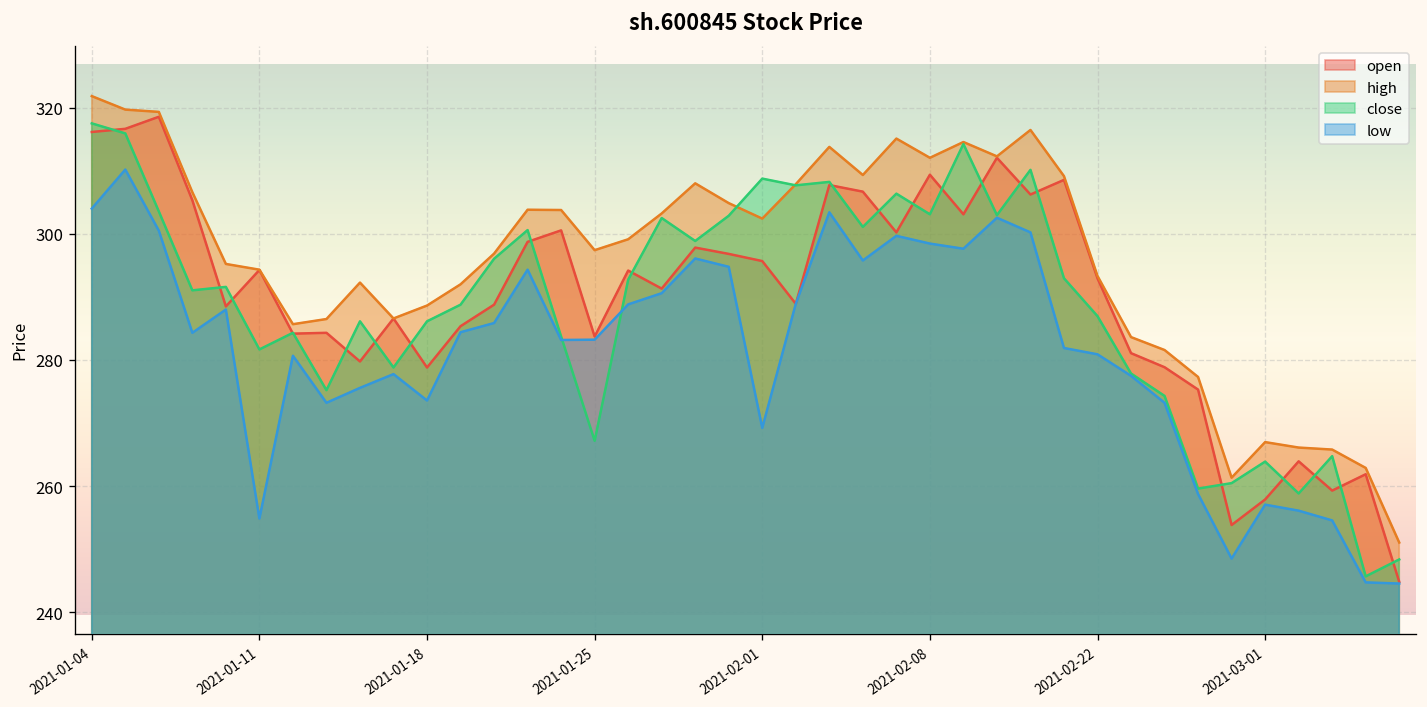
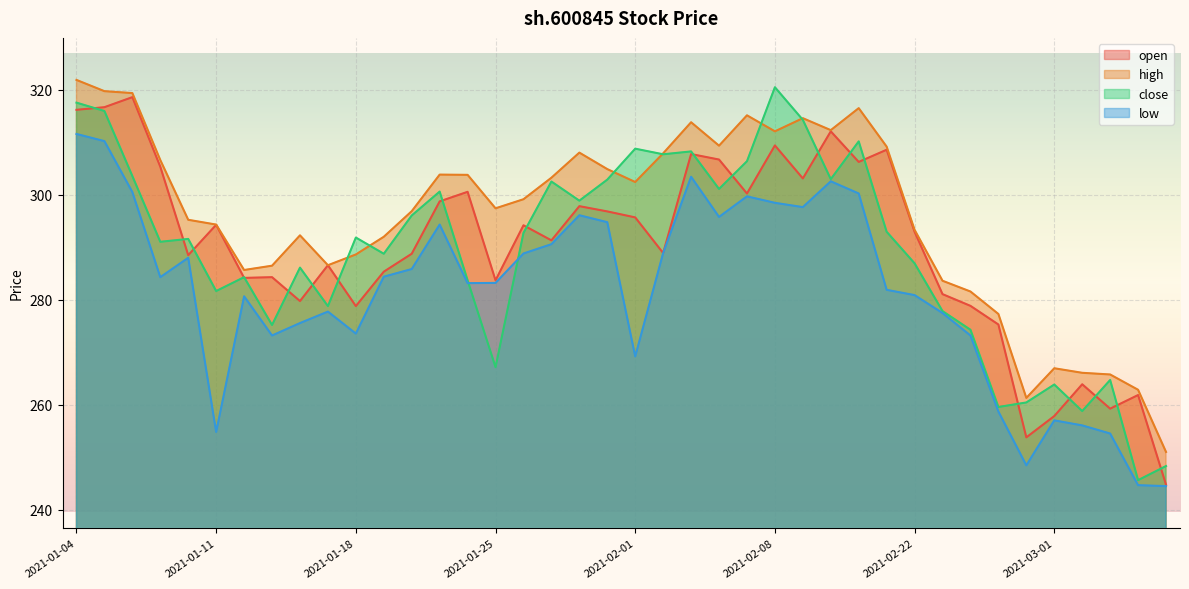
  {
    "close": {
      "2021-01-04": 317,
      "2021-01-11": 282,
-     "2021-01-18": 286,
+     "2021-01-18": 292,
      "2021-01-25": 267,
      "2021-02-01": 309,
-     "2021-02-08": 303,
+     "2021-02-08": 320,
      "2021-02-22": 287,
      "2021-03-01": 264
    },
    "low": {
-     "2021-01-04": 304,
+     "2021-01-04": 312,
      "2021-01-11": 255,
      "2021-01-18": 274,
      "2021-01-25": 283,
      "2021-02-01": 269,
      "2021-02-08": 298,
      "2021-02-22": 281,
      "2021-03-01": 257
    }
  }
